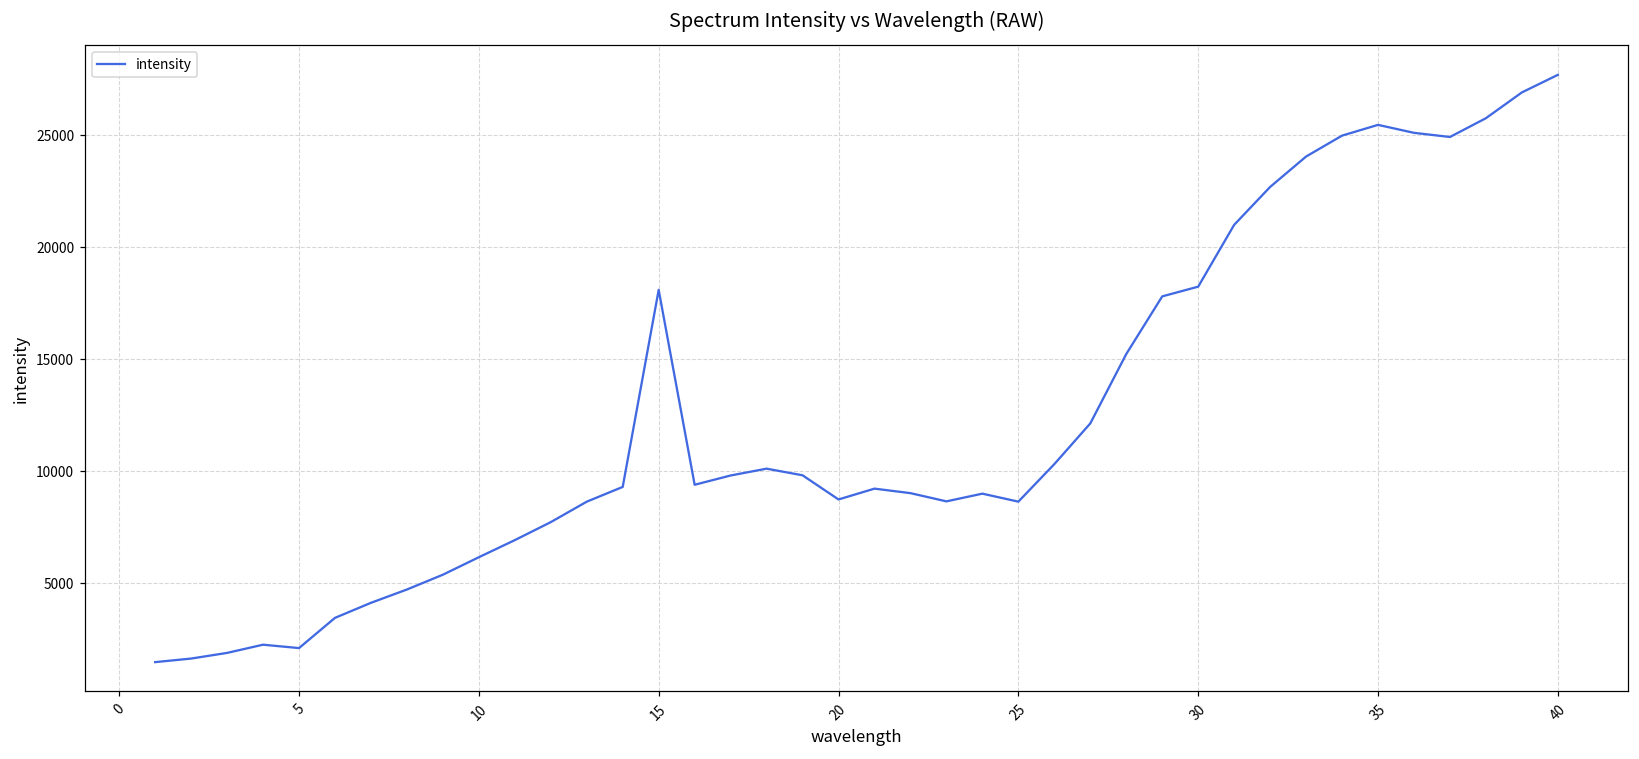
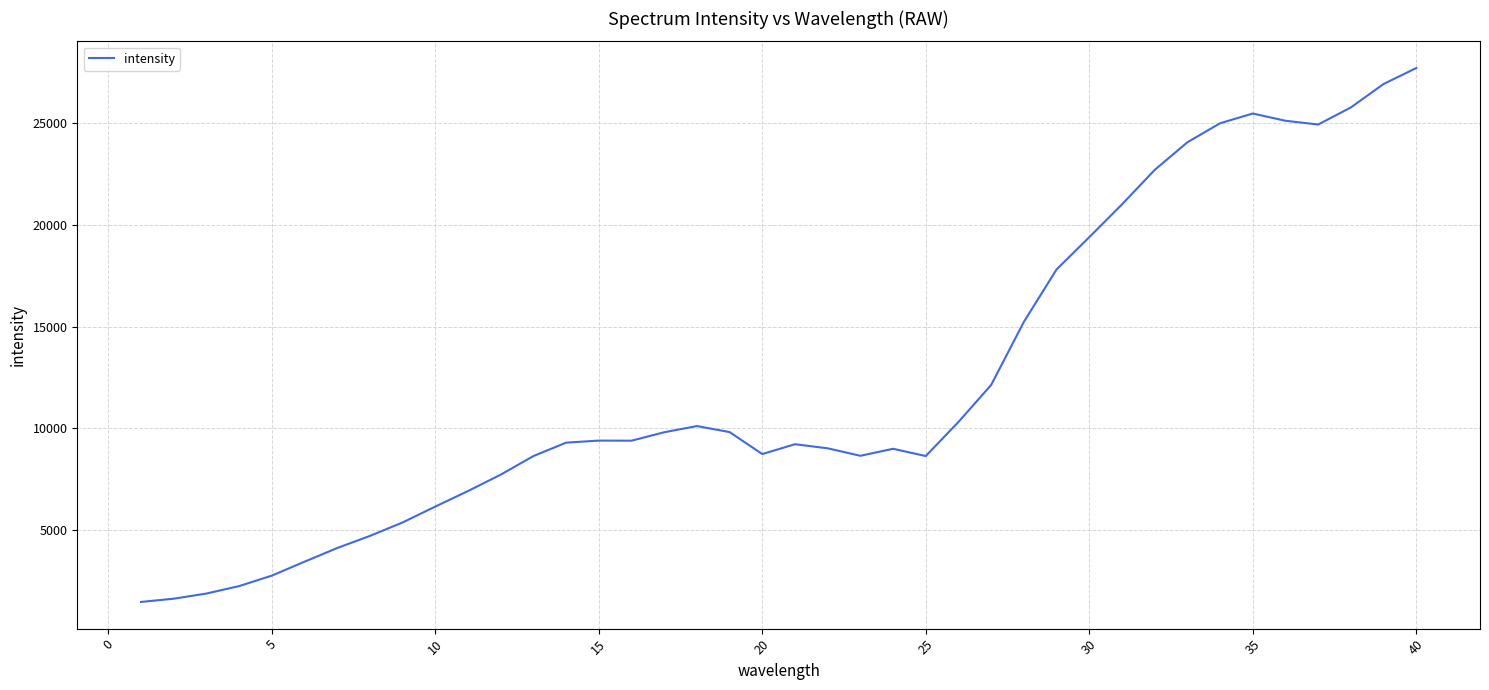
  {
-   "5": 2100,
+   "5": 2800,
    "10": 6200,
-   "15": 18100,
+   "15": 9400,
    "20": 8700,
    "25": 8600,
-   "30": 18200,
+   "30": 19400,
    "35": 25500,
    "40": 27700
  }
